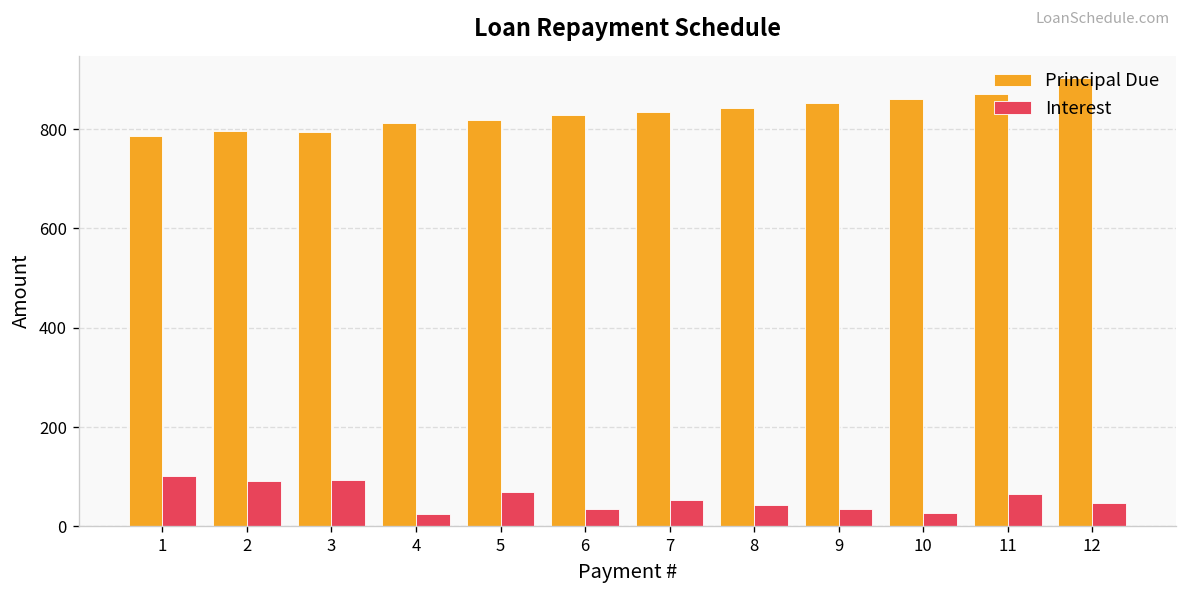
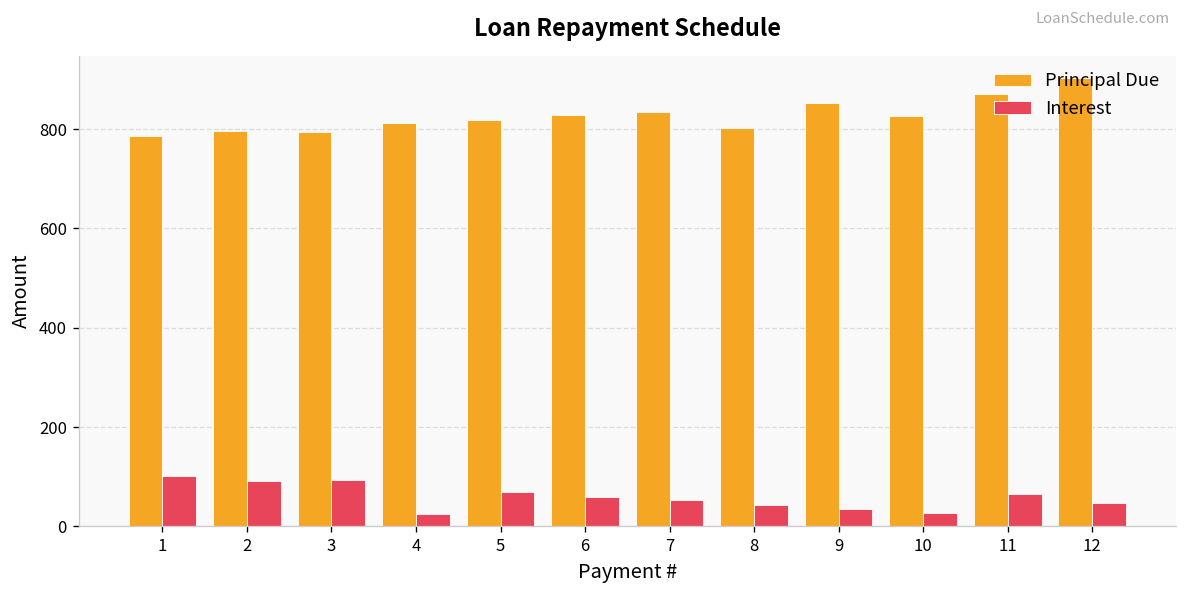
  {
    "Principal Due": {
      "1": 790,
      "2": 800,
      "3": 790,
      "4": 810,
      "5": 820,
      "6": 830,
      "7": 840,
-     "8": 840,
+     "8": 800,
      "9": 850,
-     "10": 860,
+     "10": 830,
      "11": 870,
      "12": 900
    },
    "Interest": {
      "1": 100,
      "2": 90,
      "3": 90,
      "4": 30,
      "5": 70,
-     "6": 40,
+     "6": 60,
      "7": 50,
      "8": 40,
      "9": 30,
      "10": 30,
      "11": 70,
      "12": 50
    }
  }
